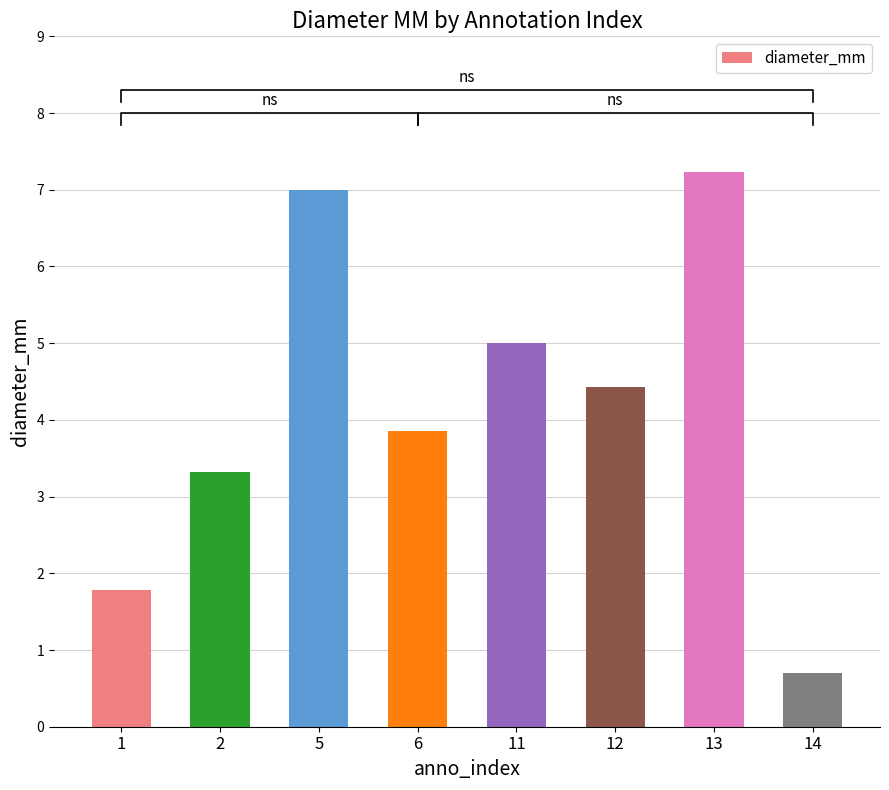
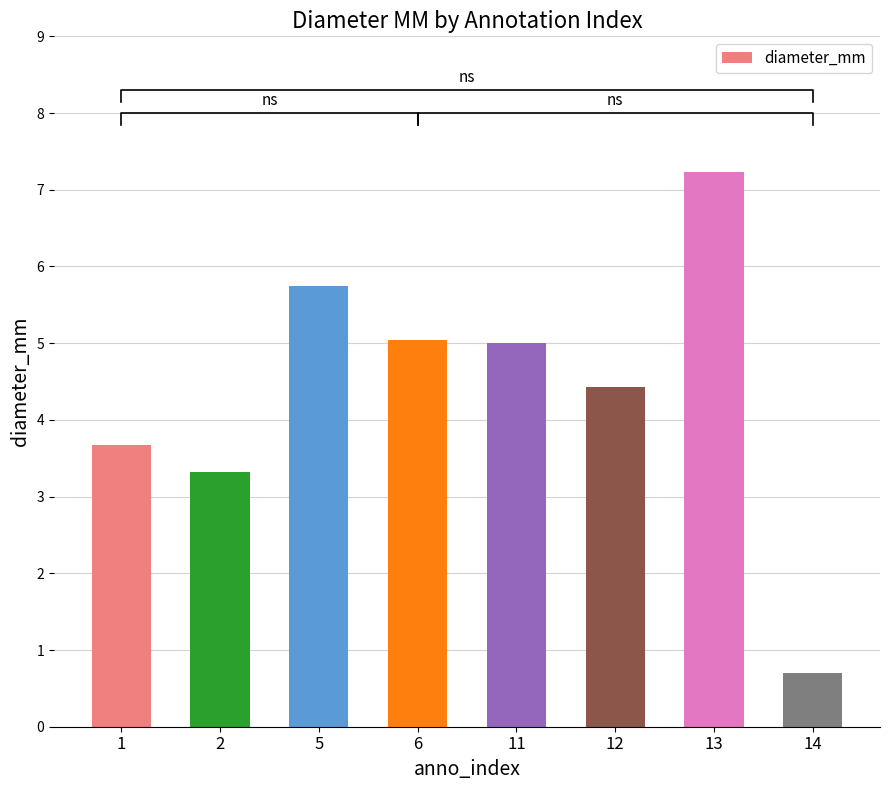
  {
    "diameter_mm": {
-     "1": 1.8,
+     "1": 3.7,
      "2": 3.3,
-     "5": 7.0,
-     "6": 3.9,
+     "5": 5.7,
+     "6": 5.0,
      "11": 5.0,
      "12": 4.4,
      "13": 7.2,
      "14": 0.7
    }
  }
